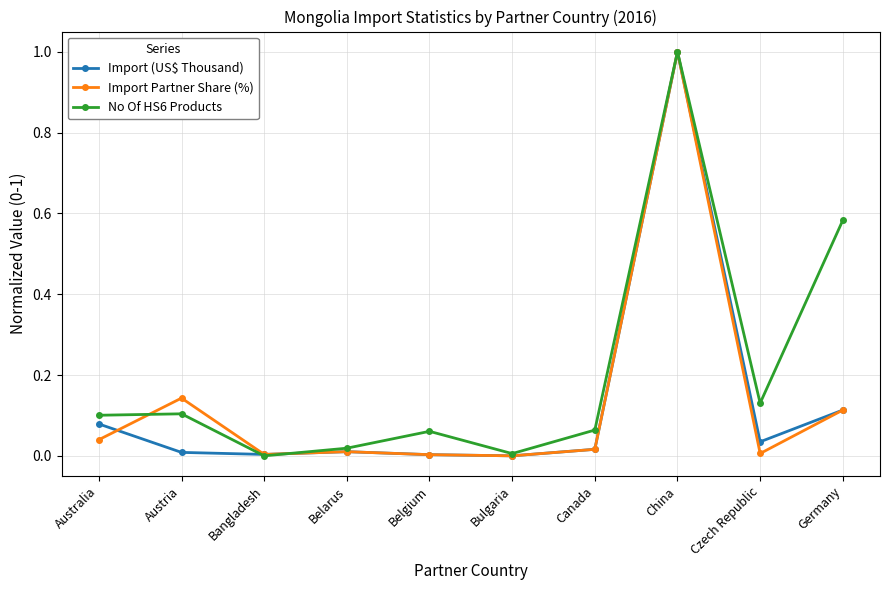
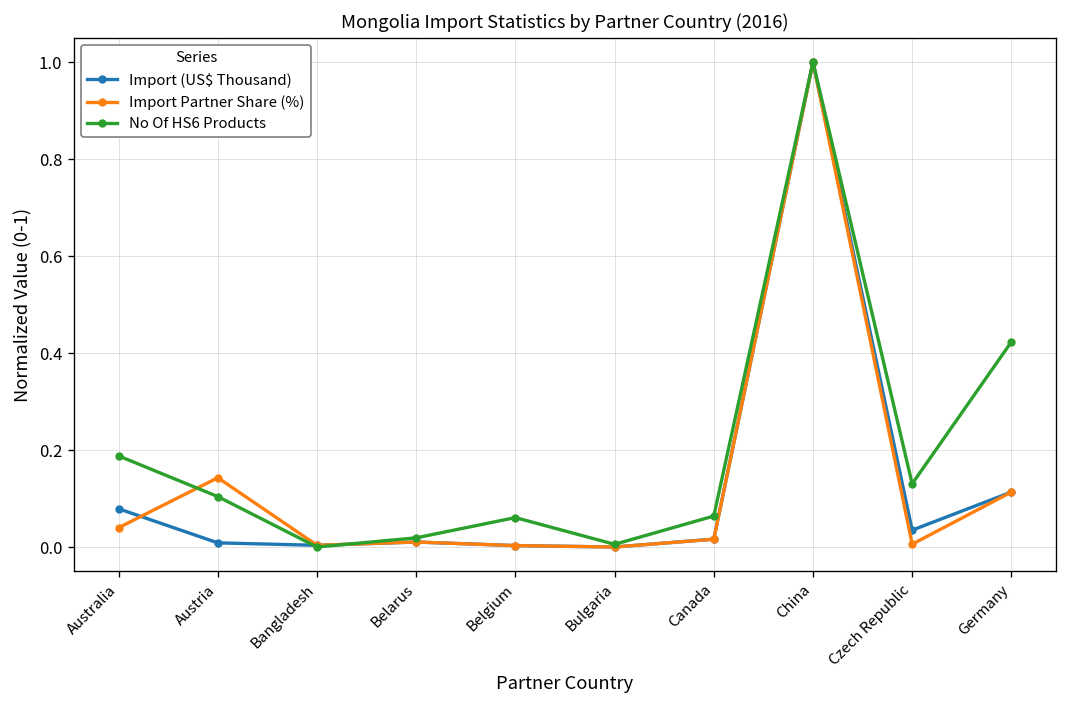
  {
    "Import (US$ Thousand)": {
      "Australia": 0.08,
      "Austria": 0.01,
      "Czech Republic": 0.03
    },
    "Import Partner Share (%)": {
      "Australia": 0.04,
      "Austria": 0.14,
      "Czech Republic": 0.01
    },
    "No Of HS6 Products": {
-     "Australia": 0.10,
+     "Australia": 0.19,
      "Austria": 0.10,
      "Belarus": 0.02,
      "Belgium": 0.06,
      "Canada": 0.06,
      "Czech Republic": 0.13,
-     "Germany": 0.58
+     "Germany": 0.42
    }
  }
